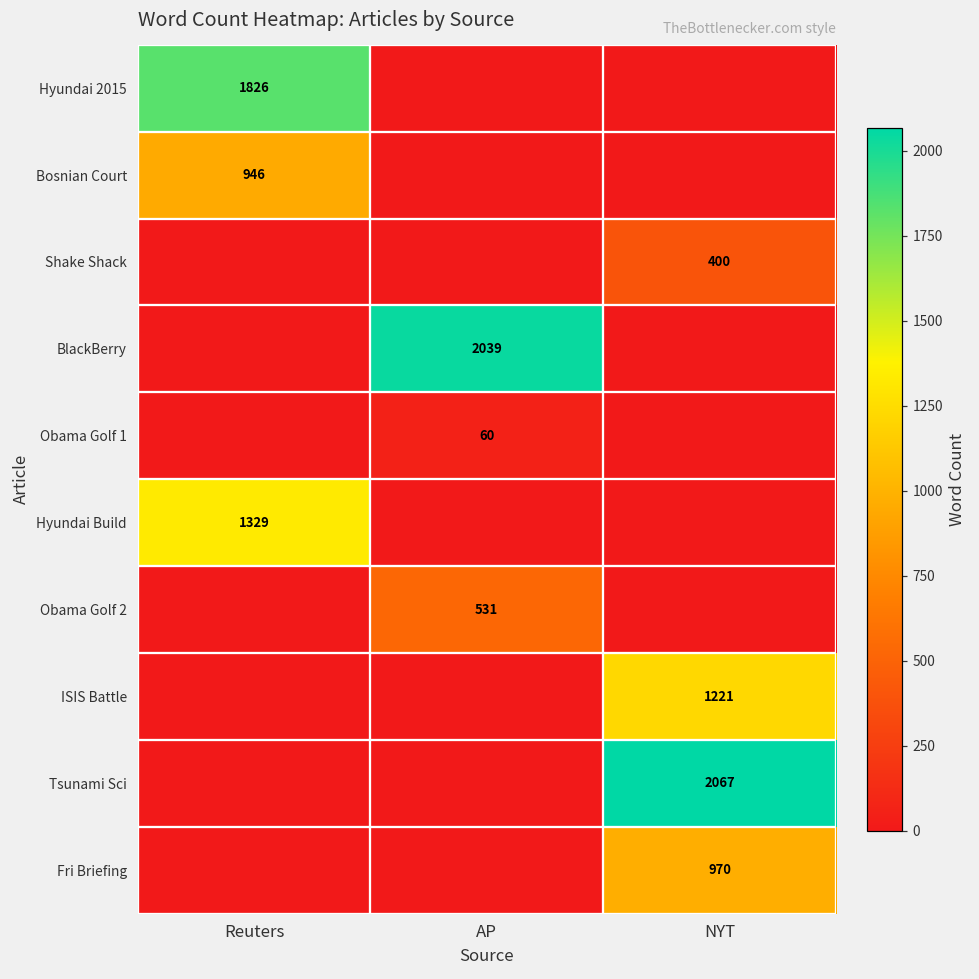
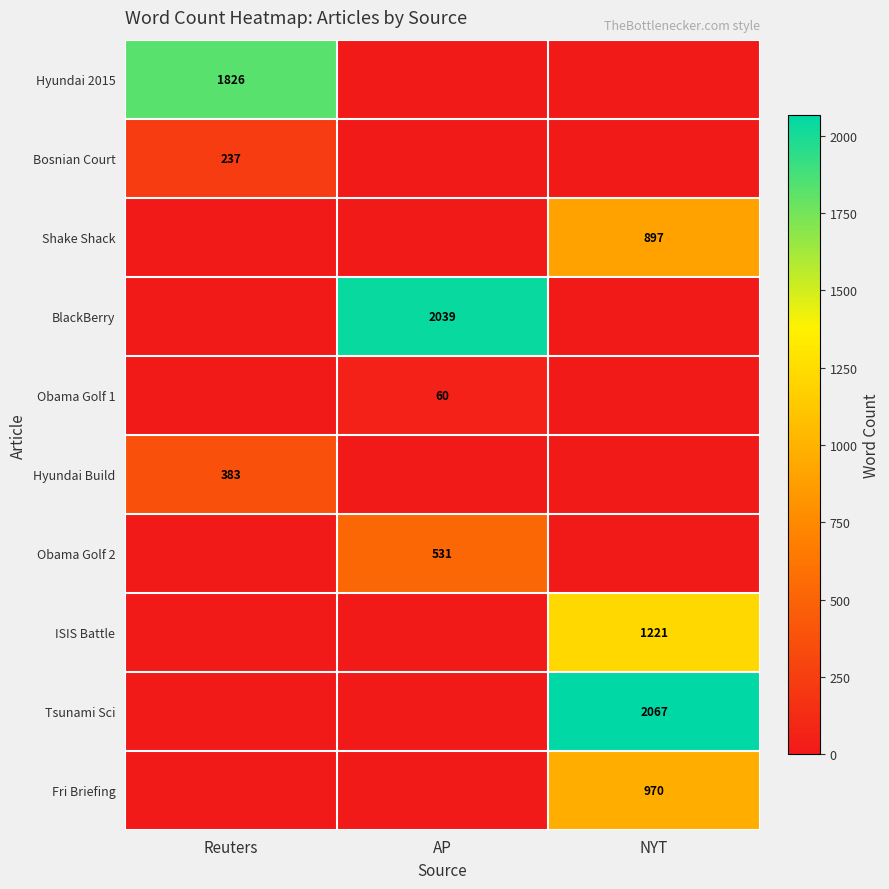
  {
    "Hyundai 2015": {
      "Reuters": 1826
    },
    "Bosnian Court": {
-     "Reuters": 946
+     "Reuters": 237
    },
    "Shake Shack": {
-     "NYT": 400
+     "NYT": 897
    },
    "BlackBerry": {
      "AP": 2039
    },
    "Obama Golf 1": {
      "AP": 60
    },
    "Hyundai Build": {
-     "Reuters": 1329
+     "Reuters": 383
    },
    "Obama Golf 2": {
      "AP": 531
    },
    "ISIS Battle": {
      "NYT": 1221
    },
    "Tsunami Sci": {
      "NYT": 2067
    },
    "Fri Briefing": {
      "NYT": 970
    }
  }
